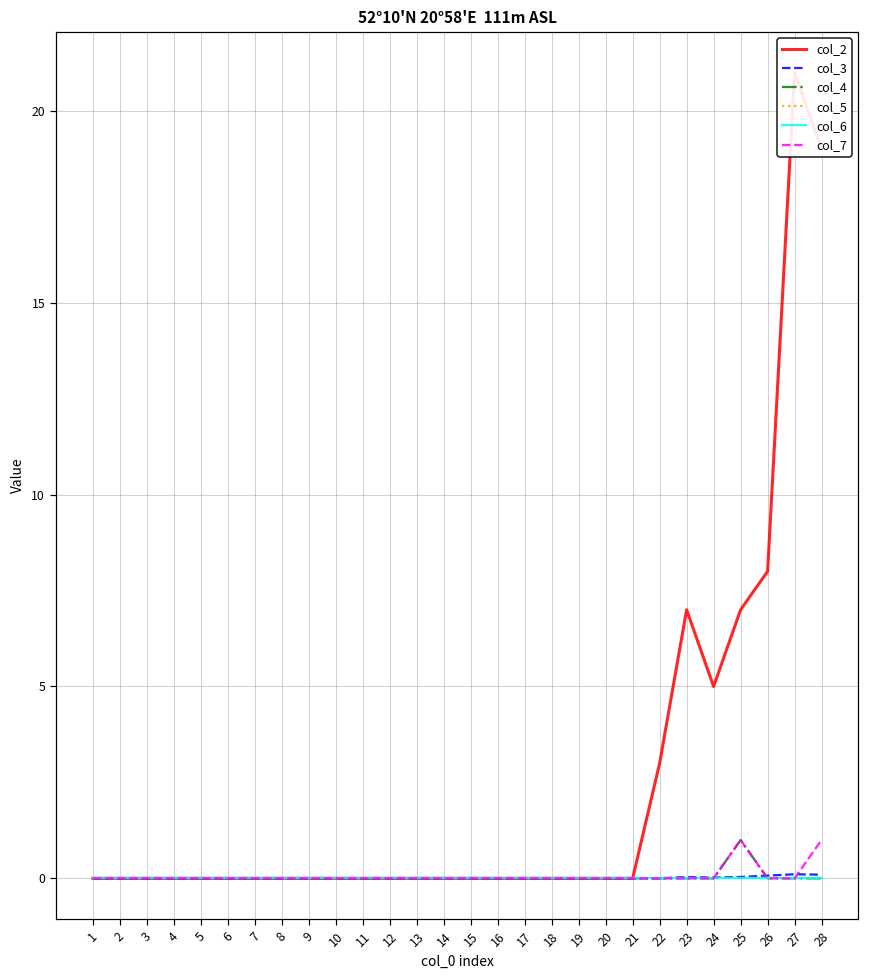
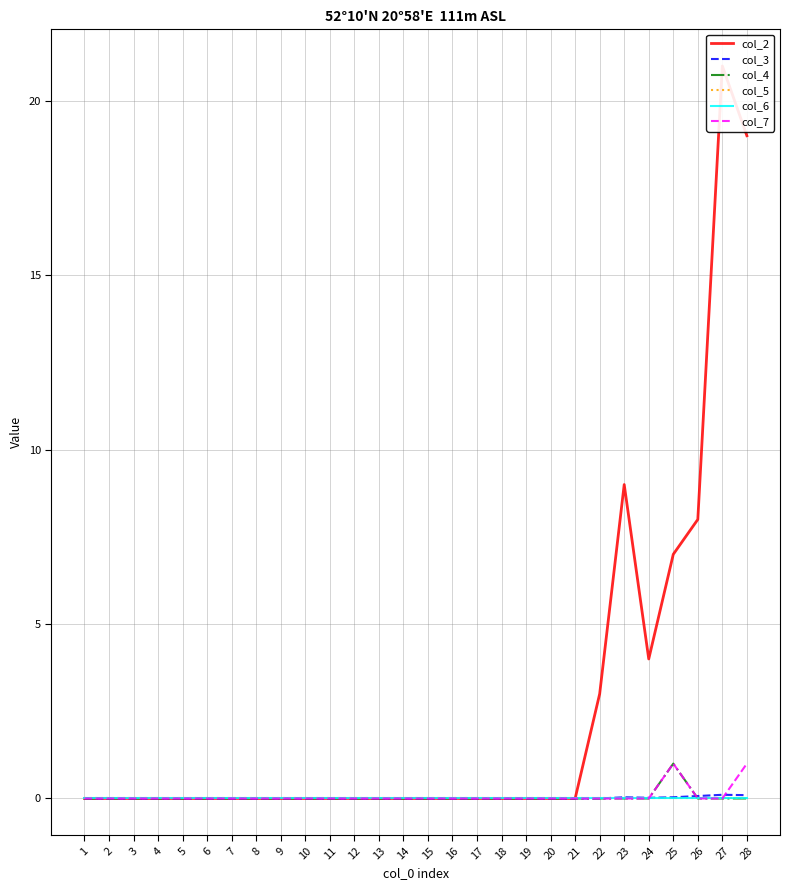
  {
    "col_2": {
      "22": 3,
-     "23": 7,
-     "24": 5,
+     "23": 9,
+     "24": 4,
      "25": 7,
      "26": 8,
      "28": 19
    },
    "col_3": {
      "27": 0.1,
      "28": 0.1
    },
    "col_7": {
      "28": 1
    }
  }
